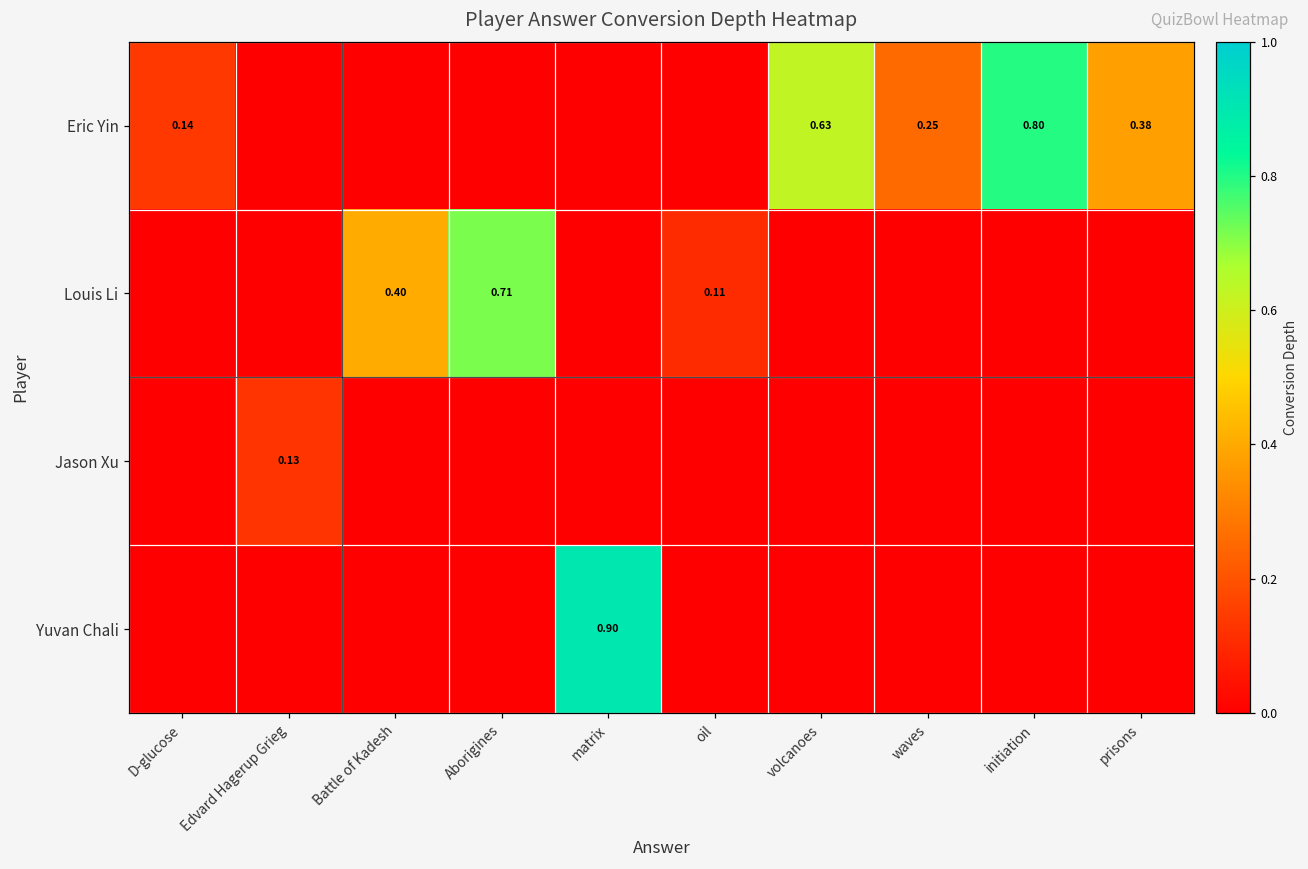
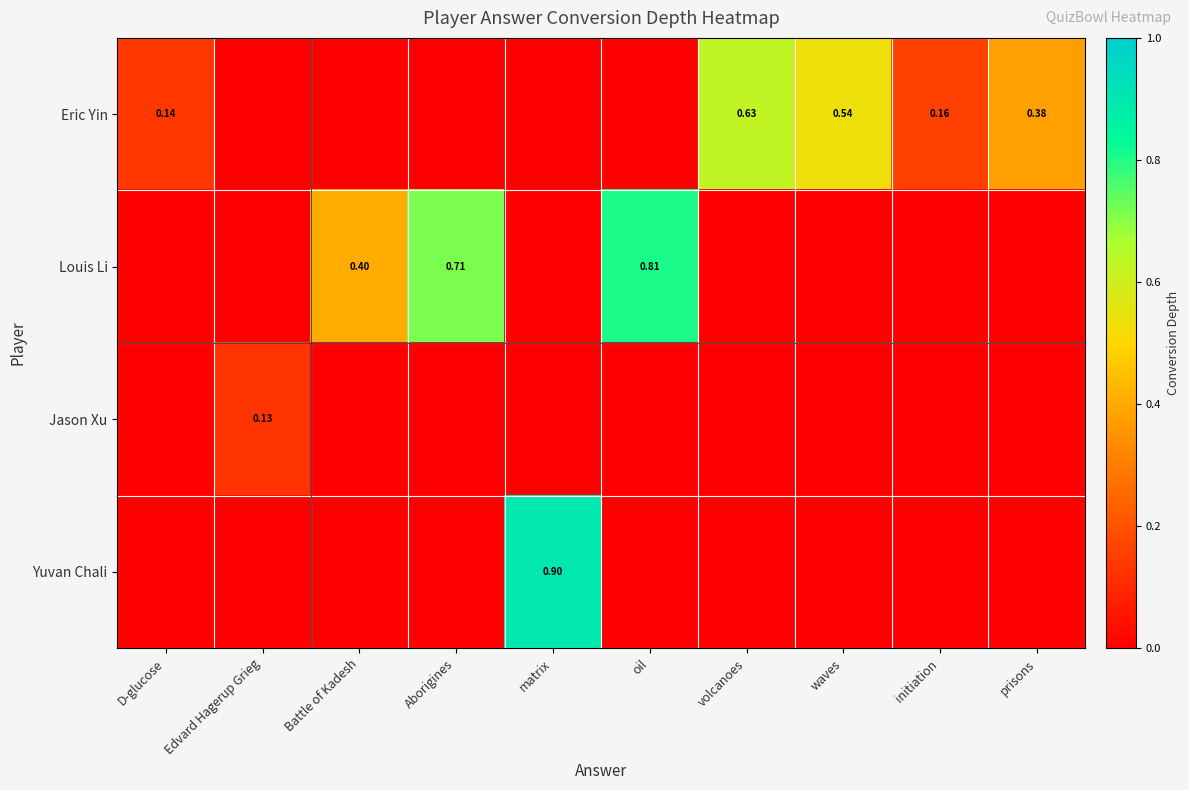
  {
    "Eric Yin": {
      "D-glucose": 0.14,
      "volcanoes": 0.63,
-     "waves": 0.25,
-     "initiation": 0.80,
+     "waves": 0.54,
+     "initiation": 0.16,
      "prisons": 0.38
    },
    "Louis Li": {
      "Battle of Kadesh": 0.40,
      "Aborigines": 0.71,
-     "oil": 0.11
+     "oil": 0.81
    },
    "Jason Xu": {
      "Edvard Hagerup Grieg": 0.13
    },
    "Yuvan Chali": {
      "matrix": 0.90
    }
  }
